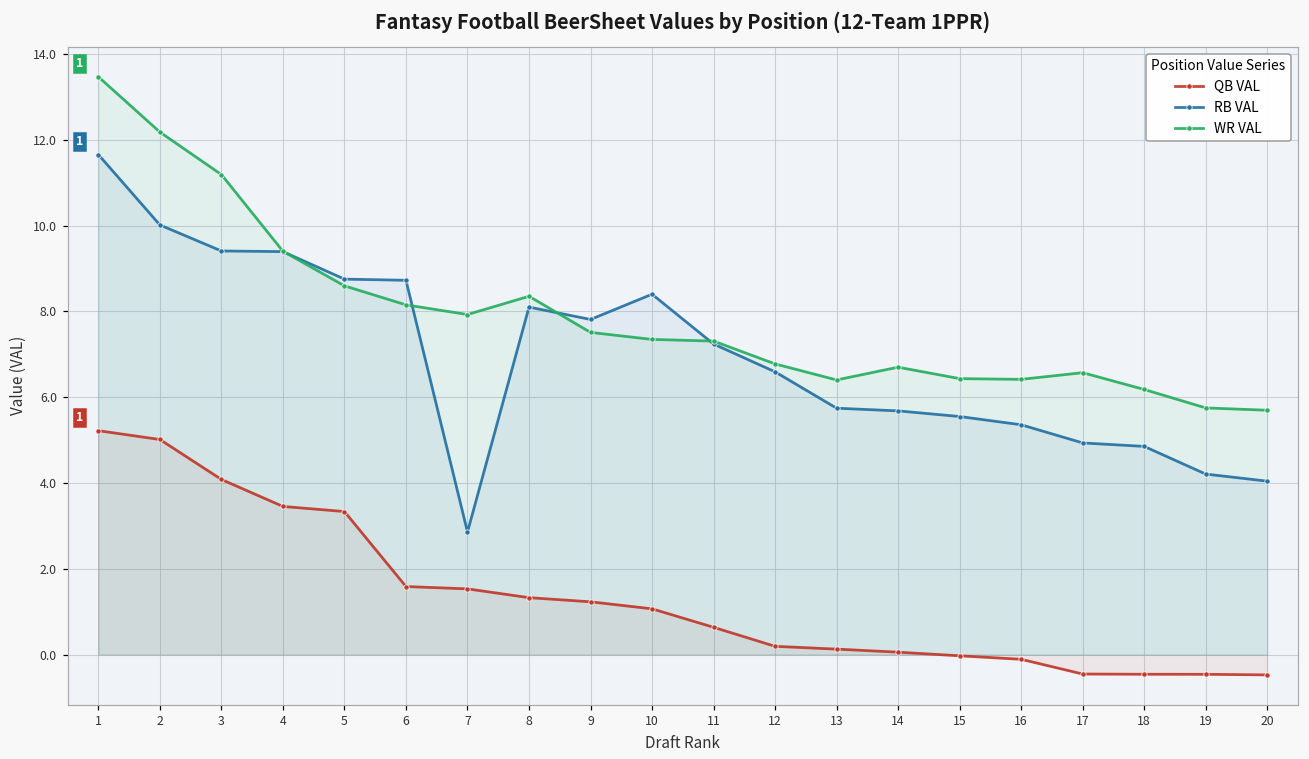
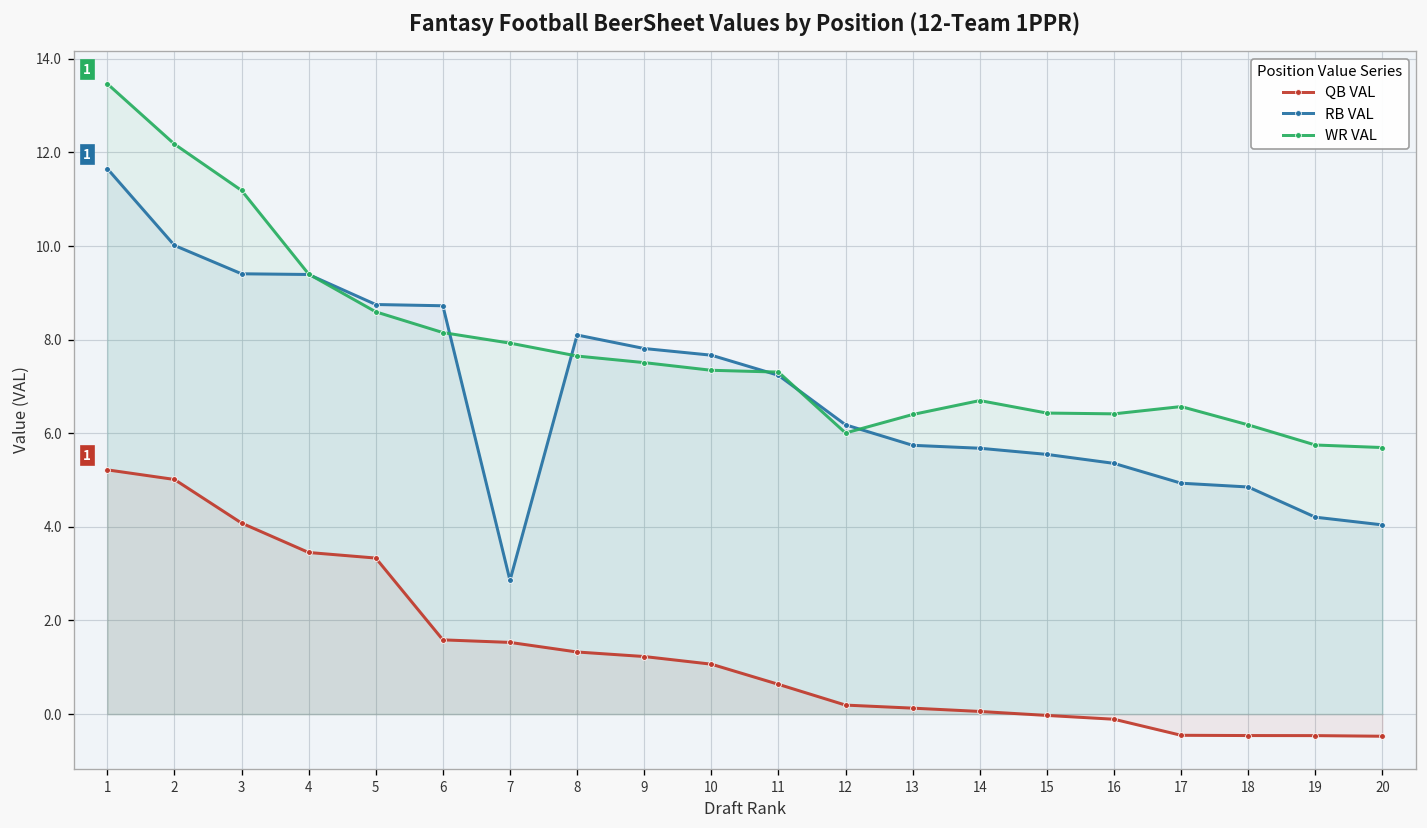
  {
    "RB VAL": {
      "2": 10.0,
      "3": 9.4,
      "5": 8.8,
      "6": 8.7,
      "7": 2.9,
      "8": 8.1,
      "9": 7.8,
-     "10": 8.4,
+     "10": 7.7,
      "11": 7.2,
-     "12": 6.6,
+     "12": 6.2,
      "13": 5.7,
      "14": 5.7,
      "15": 5.5,
      "16": 5.4,
      "17": 4.9,
      "18": 4.9,
      "19": 4.2,
      "20": 4.0
    },
    "WR VAL": {
      "2": 12.2,
      "3": 11.2,
      "5": 8.6,
      "6": 8.2,
      "7": 7.9,
-     "8": 8.4,
+     "8": 7.7,
      "9": 7.5,
      "10": 7.3,
      "11": 7.3,
-     "12": 6.8,
+     "12": 6.0,
      "13": 6.4,
      "14": 6.7,
      "15": 6.4,
      "16": 6.4,
      "17": 6.6,
      "18": 6.2,
      "19": 5.7,
      "20": 5.7
    }
  }
